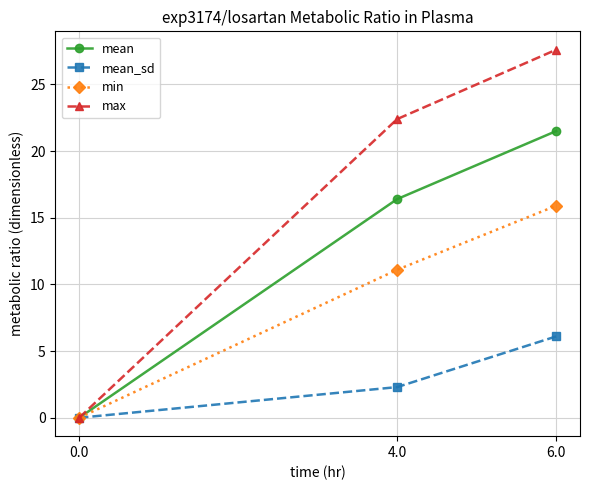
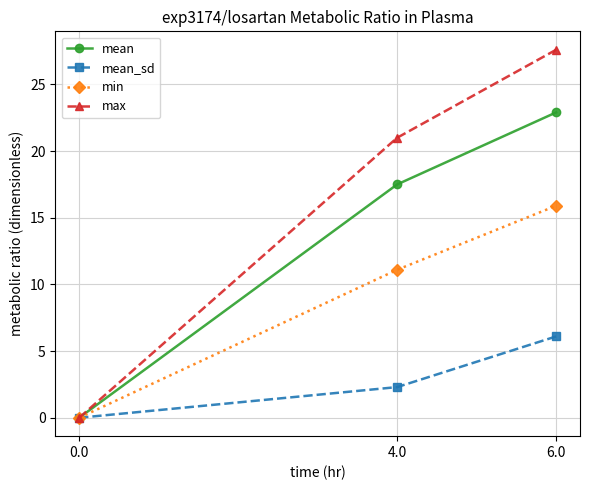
  {
    "mean": {
-     "4.0": 16.4,
-     "6.0": 21.5
+     "4.0": 17.5,
+     "6.0": 22.9
    },
    "mean_sd": {
      "4.0": 2.3,
      "6.0": 6.1
    },
    "min": {
      "4.0": 11.1,
      "6.0": 15.9
    },
    "max": {
-     "4.0": 22.4,
+     "4.0": 21.0,
      "6.0": 27.6
    }
  }
